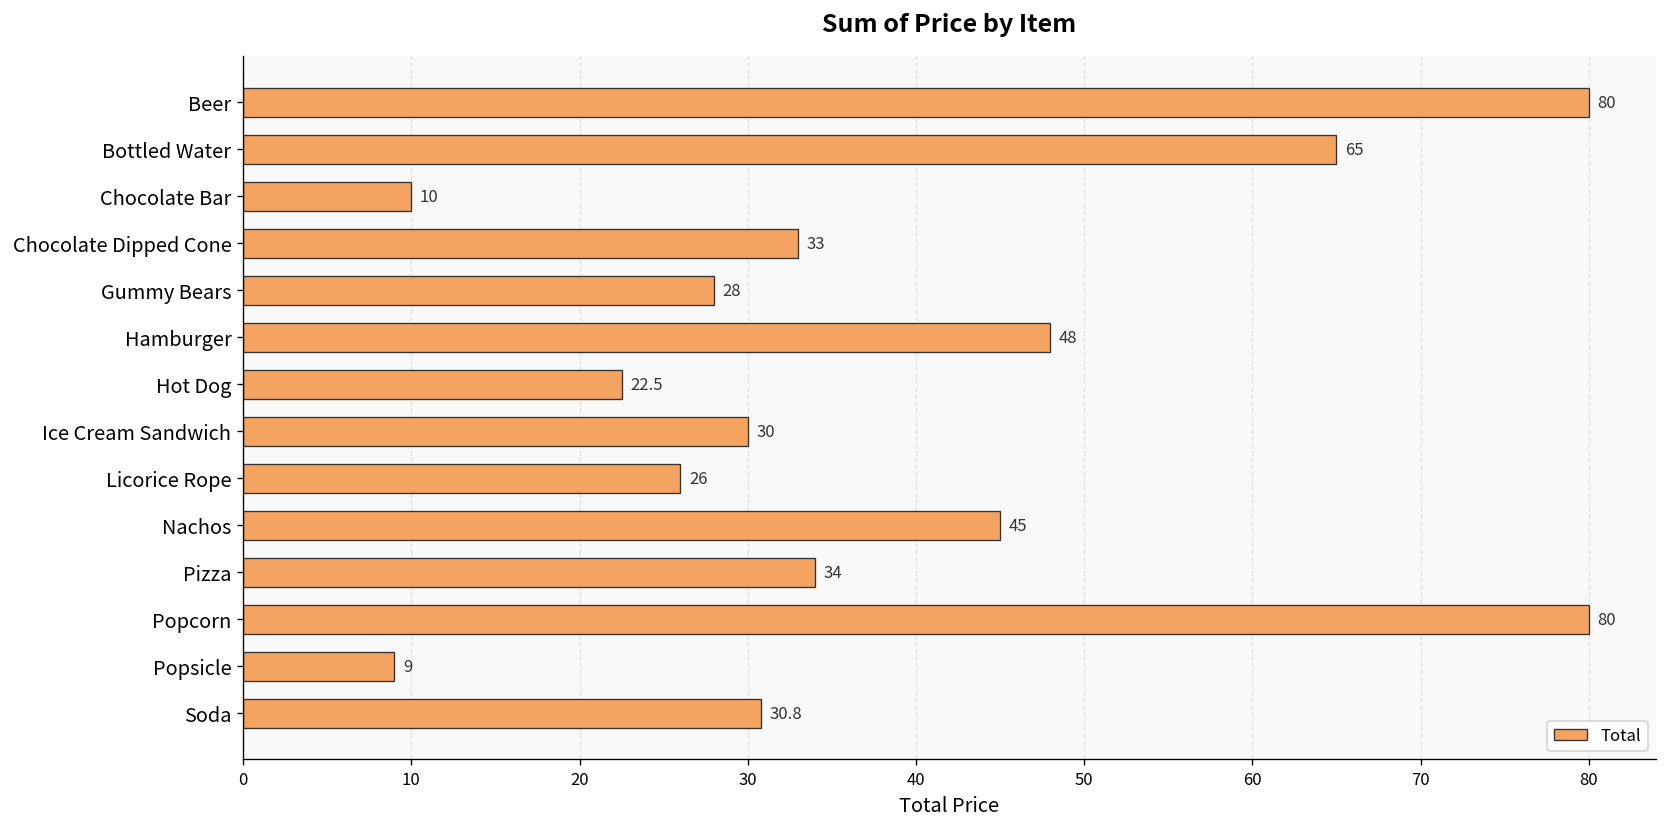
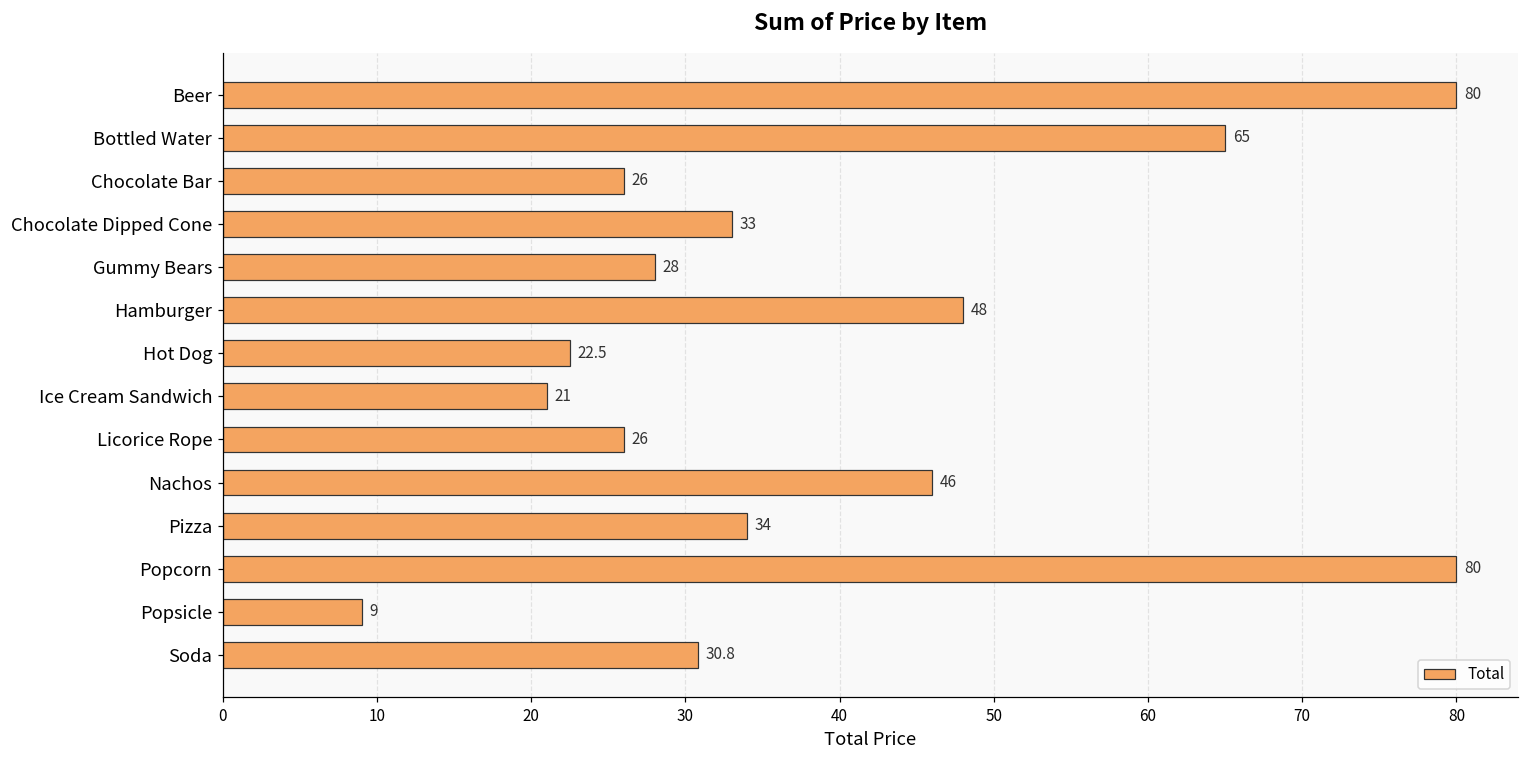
  {
    "Beer": 80,
    "Bottled Water": 65,
-   "Chocolate Bar": 10,
+   "Chocolate Bar": 26,
    "Chocolate Dipped Cone": 33,
    "Gummy Bears": 28,
    "Hamburger": 48,
    "Hot Dog": 22.5,
-   "Ice Cream Sandwich": 30,
+   "Ice Cream Sandwich": 21,
    "Licorice Rope": 26,
-   "Nachos": 45,
+   "Nachos": 46,
    "Pizza": 34,
    "Popcorn": 80,
    "Popsicle": 9,
    "Soda": 30.8
  }
